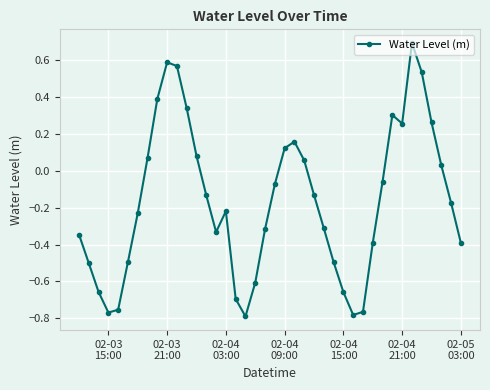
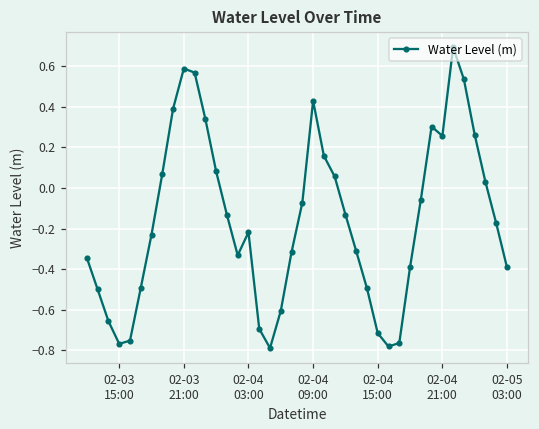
  {
    "02-03 15:00": -0.77,
    "02-03 21:00": 0.59,
    "02-04 03:00": -0.22,
-   "02-04 09:00": 0.12,
-   "02-04 15:00": -0.66,
+   "02-04 09:00": 0.43,
+   "02-04 15:00": -0.72,
    "02-04 21:00": 0.26,
    "02-05 03:00": -0.39
  }
